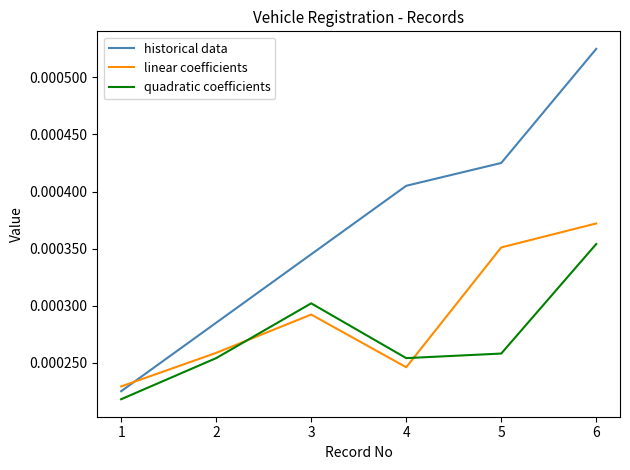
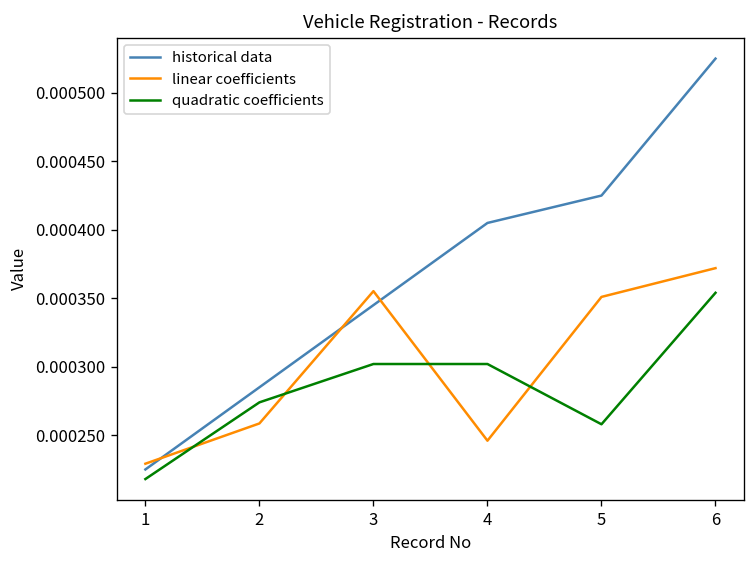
  {
    "historical data": {
      "1": 0.000225,
      "2": 0.000285,
      "3": 0.000345,
      "4": 0.000405,
      "5": 0.000425,
      "6": 0.000525
    },
    "linear coefficients": {
      "1": 0.000229,
      "2": 0.000259,
-     "3": 0.000292,
+     "3": 0.000355,
      "4": 0.000246,
      "5": 0.000351,
      "6": 0.000372
    },
    "quadratic coefficients": {
      "1": 0.000218,
-     "2": 0.000254,
+     "2": 0.000274,
      "3": 0.000302,
-     "4": 0.000254,
+     "4": 0.000302,
      "5": 0.000258,
      "6": 0.000354
    }
  }
